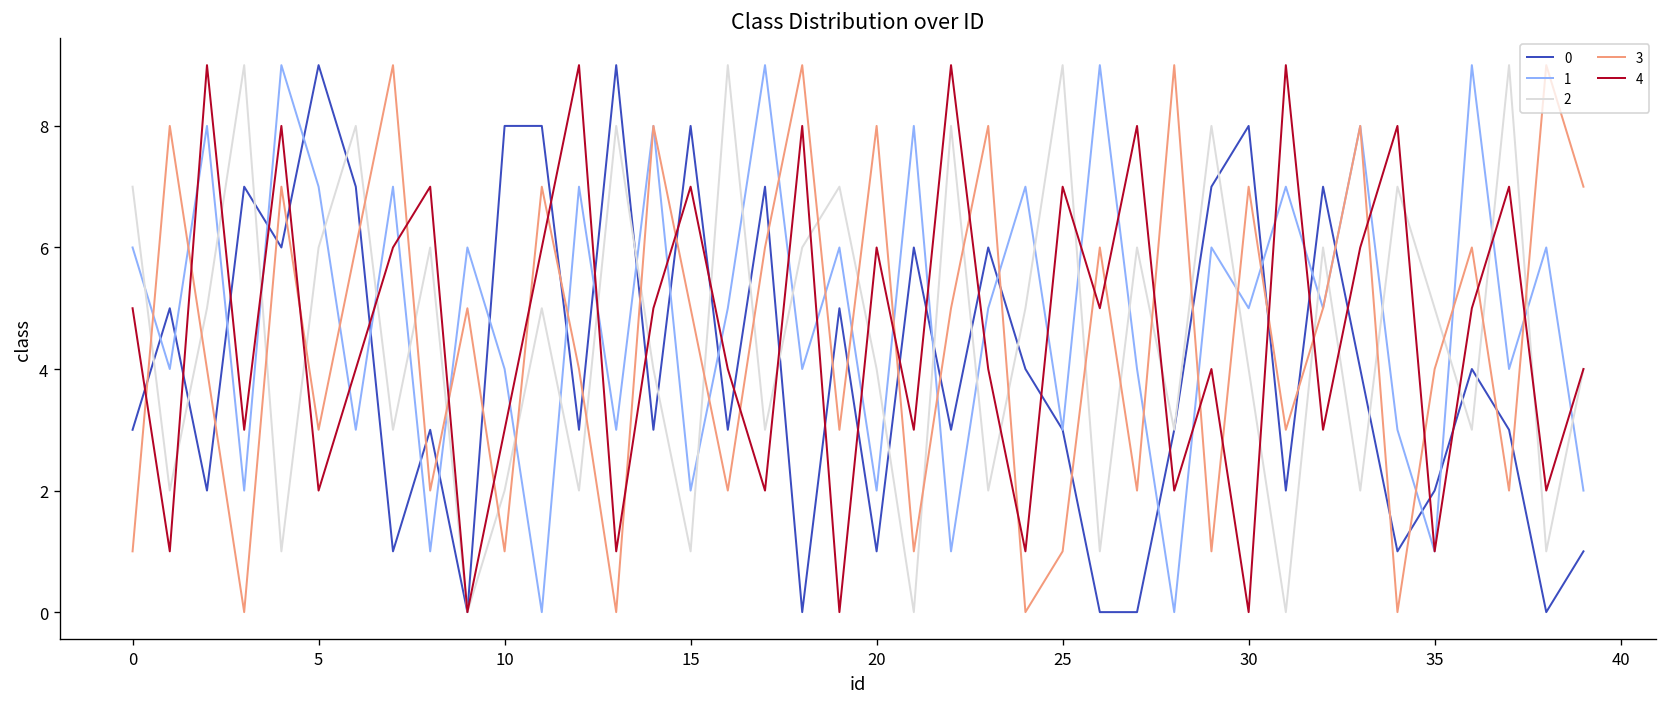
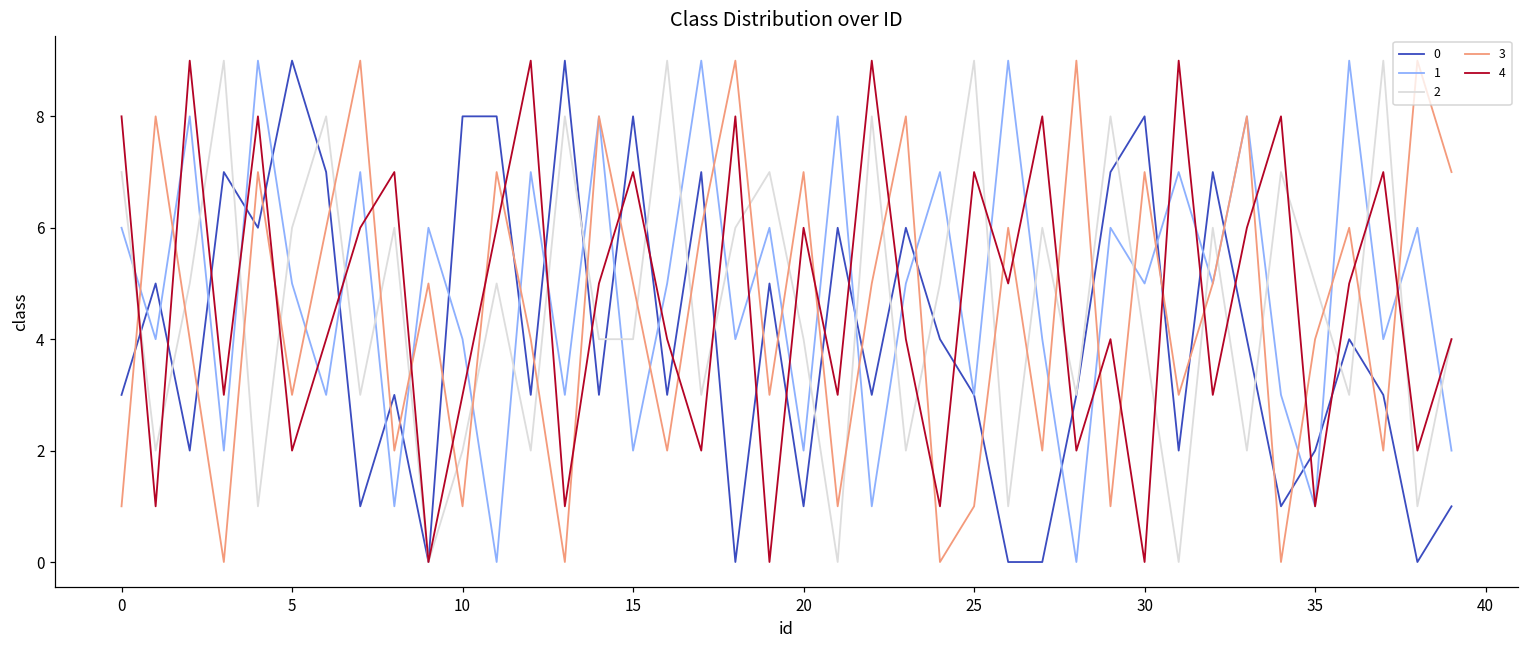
  {
    "0": {
      "0": 3,
      "5": 9,
      "10": 8,
      "15": 8,
      "20": 1,
      "30": 8,
      "35": 2
    },
    "1": {
      "0": 6,
-     "5": 7,
+     "5": 5,
      "10": 4,
      "15": 2,
      "20": 2,
      "30": 5
    },
    "2": {
      "0": 7,
      "5": 6,
      "10": 2,
-     "15": 1,
+     "15": 4,
      "20": 4,
      "25": 9,
      "30": 4,
      "35": 5
    },
    "3": {
      "0": 1,
      "5": 3,
      "10": 1,
      "15": 5,
-     "20": 8,
+     "20": 7,
      "25": 1,
      "30": 7,
      "35": 4
    },
    "4": {
-     "0": 5,
+     "0": 8,
      "5": 2,
      "10": 3,
      "15": 7,
      "20": 6,
      "25": 7,
      "30": 0
    }
  }
